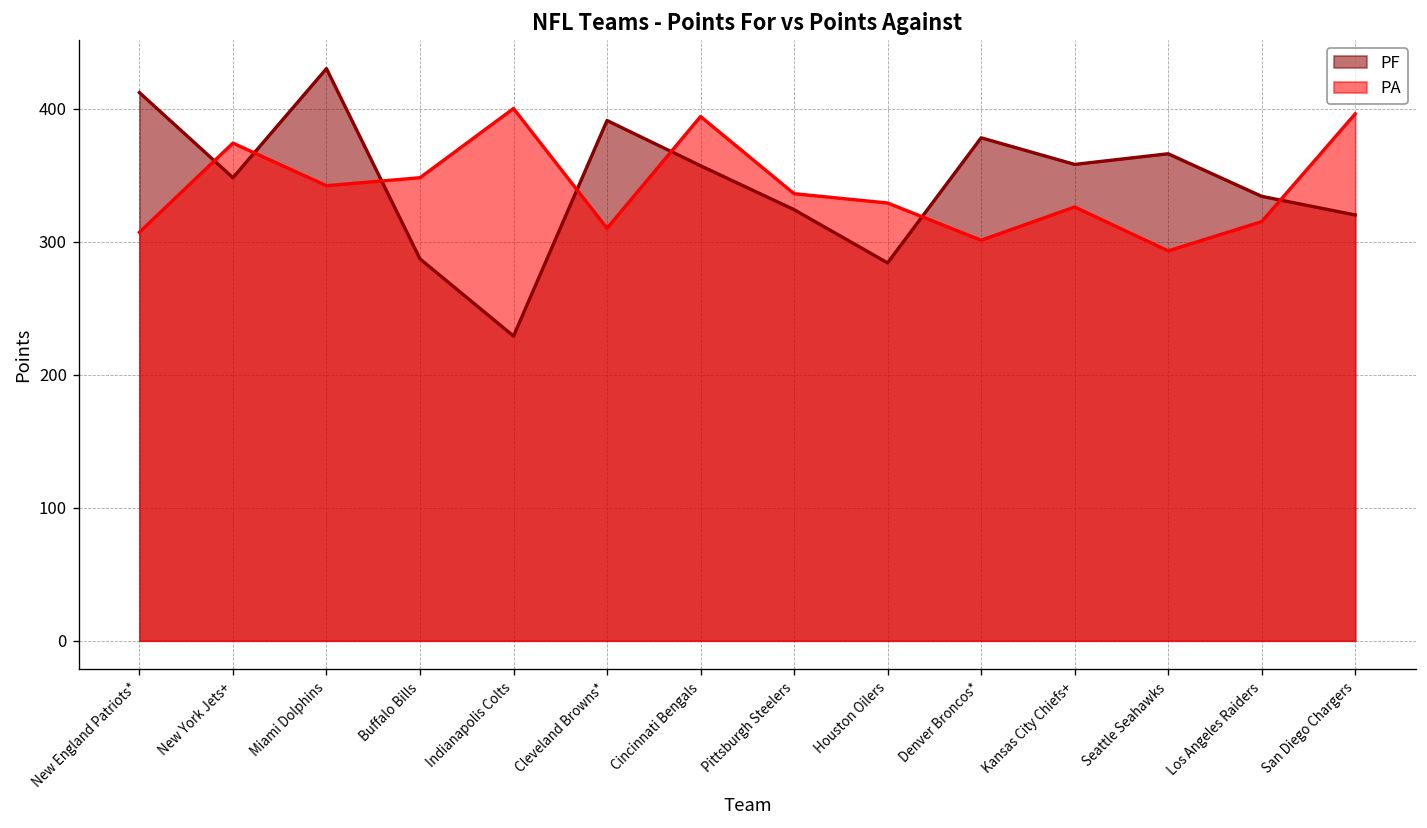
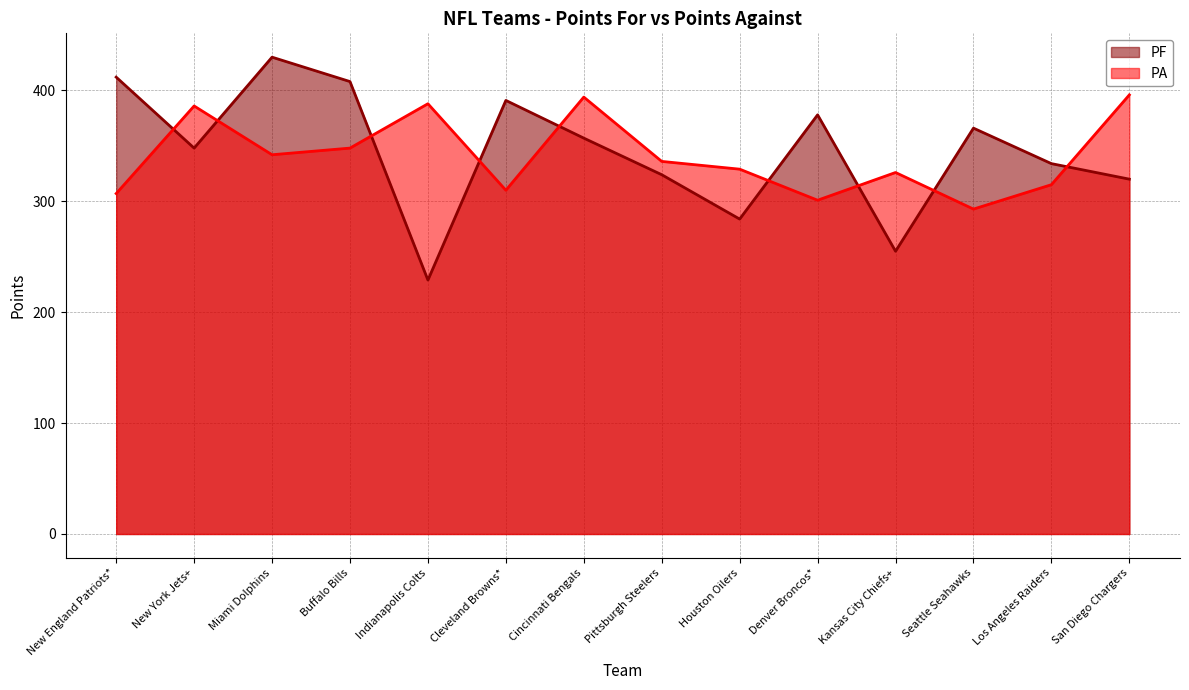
  {
    "PF": {
      "New England Patriots*": 412,
      "New York Jets+": 348,
      "Miami Dolphins": 430,
-     "Buffalo Bills": 287,
+     "Buffalo Bills": 408,
      "Indianapolis Colts": 229,
      "Cleveland Browns*": 391,
      "Cincinnati Bengals": 357,
      "Pittsburgh Steelers": 324,
      "Houston Oilers": 284,
      "Denver Broncos*": 378,
-     "Kansas City Chiefs+": 358,
+     "Kansas City Chiefs+": 255,
      "Seattle Seahawks": 366,
      "Los Angeles Raiders": 334,
      "San Diego Chargers": 320
    },
    "PA": {
      "New England Patriots*": 307,
-     "New York Jets+": 374,
+     "New York Jets+": 386,
      "Miami Dolphins": 342,
      "Buffalo Bills": 348,
-     "Indianapolis Colts": 400,
+     "Indianapolis Colts": 388,
      "Cleveland Browns*": 310,
      "Cincinnati Bengals": 394,
      "Pittsburgh Steelers": 336,
      "Houston Oilers": 329,
      "Denver Broncos*": 301,
      "Kansas City Chiefs+": 326,
      "Seattle Seahawks": 293,
      "Los Angeles Raiders": 315,
      "San Diego Chargers": 396
    }
  }
